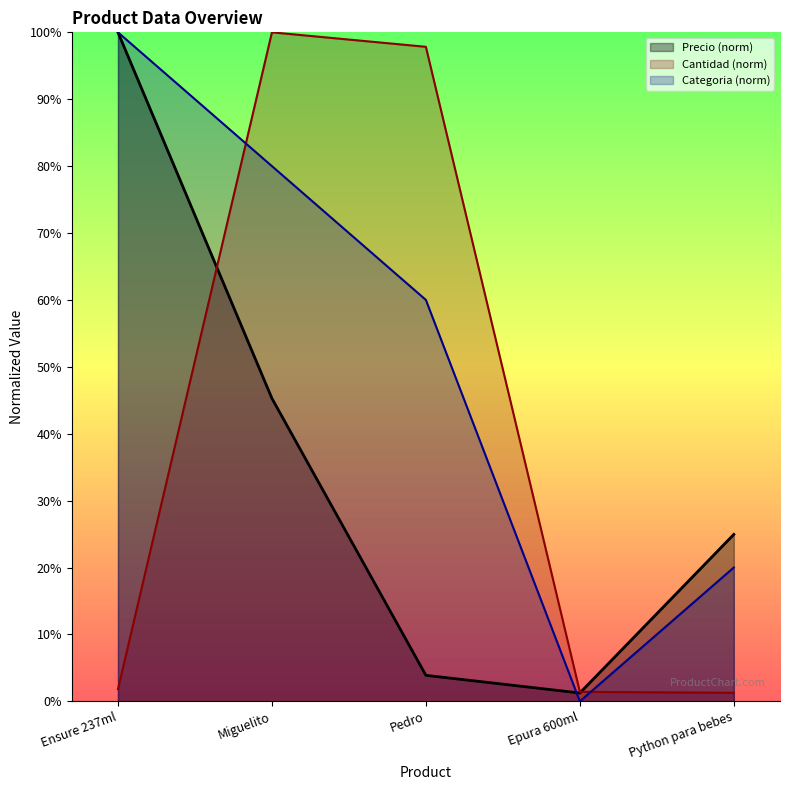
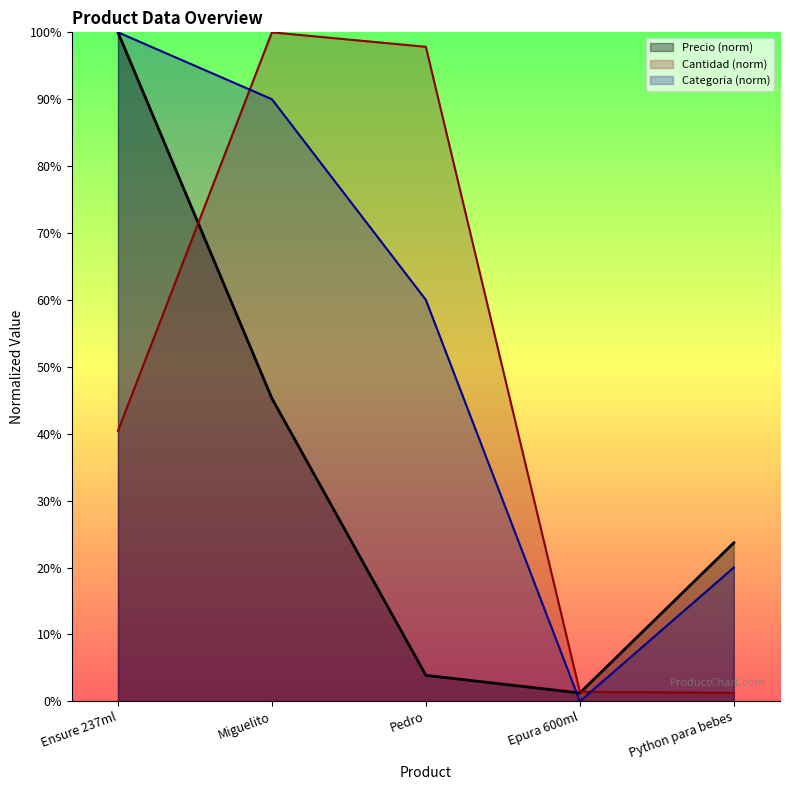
  {
    "Precio (norm)": {
      "Miguelito": "45%",
      "Pedro": "4%",
-     "Python para bebes": "25%"
+     "Python para bebes": "24%"
    },
    "Cantidad (norm)": {
-     "Ensure 237ml": "2%",
+     "Ensure 237ml": "40%",
      "Miguelito": "100%",
      "Pedro": "98%",
      "Python para bebes": "1%"
    },
    "Categoria (norm)": {
-     "Miguelito": "80%",
+     "Miguelito": "90%",
      "Pedro": "60%",
      "Epura 600ml": "0%",
      "Python para bebes": "20%"
    }
  }
